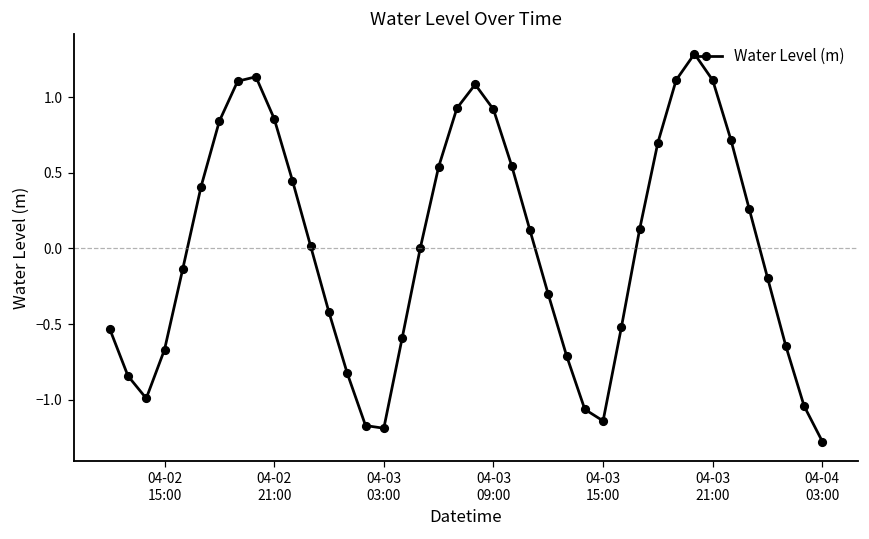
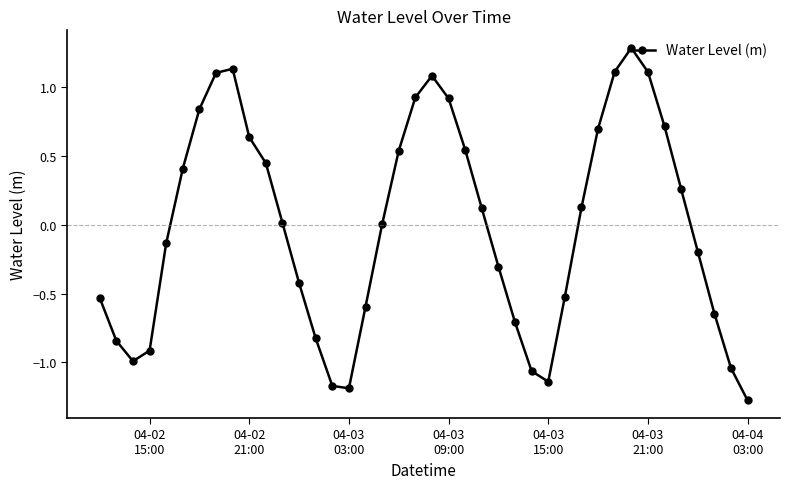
  {
-   "04-02 15:00": -0.67,
-   "04-02 21:00": 0.86,
+   "04-02 15:00": -0.92,
+   "04-02 21:00": 0.64,
    "04-03 03:00": -1.19,
    "04-03 09:00": 0.92,
    "04-03 15:00": -1.14,
    "04-03 21:00": 1.11,
    "04-04 03:00": -1.28
  }
